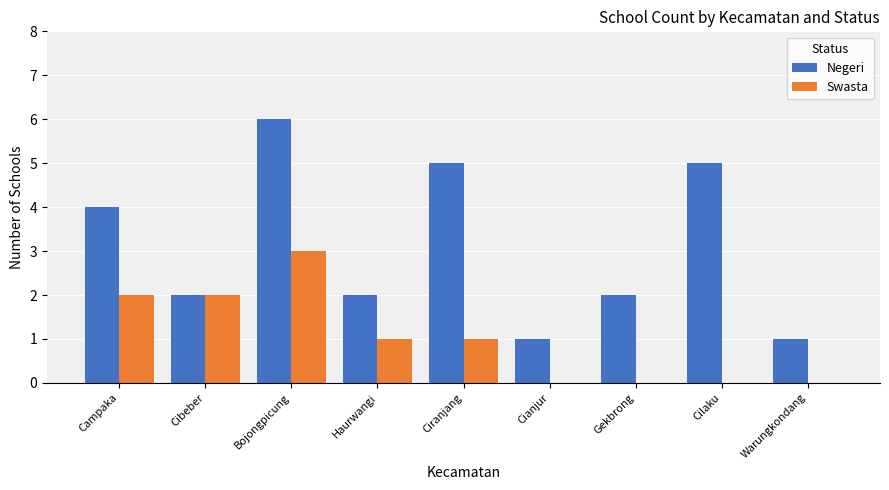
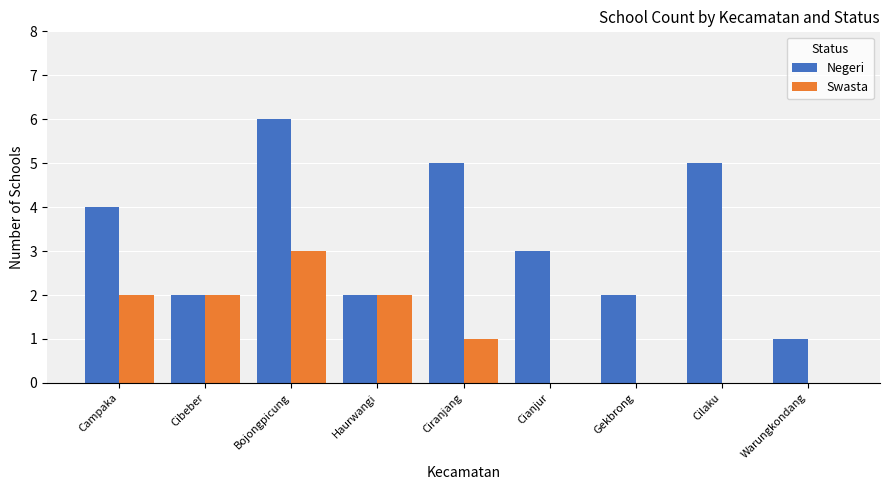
  {
    "Negeri": {
      "Campaka": 4,
      "Cibeber": 2,
      "Bojongpicung": 6,
      "Haurwangi": 2,
      "Ciranjang": 5,
-     "Cianjur": 1,
+     "Cianjur": 3,
      "Gekbrong": 2,
      "Cilaku": 5,
      "Warungkondang": 1
    },
    "Swasta": {
      "Campaka": 2,
      "Cibeber": 2,
      "Bojongpicung": 3,
-     "Haurwangi": 1,
+     "Haurwangi": 2,
      "Ciranjang": 1,
      "Cianjur": 0,
      "Gekbrong": 0,
      "Cilaku": 0,
      "Warungkondang": 0
    }
  }
